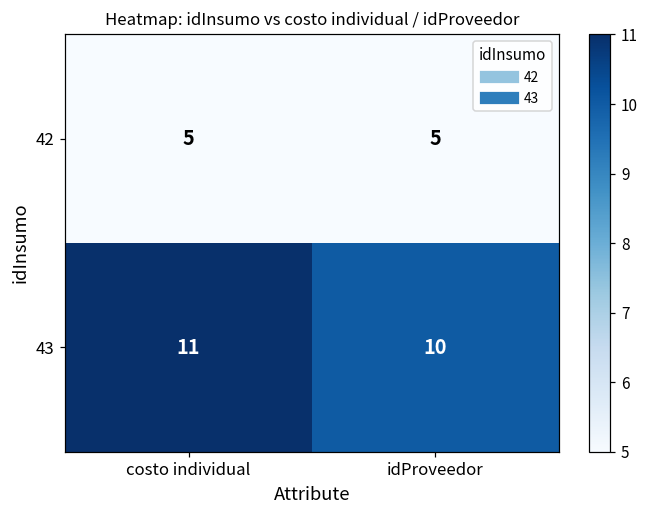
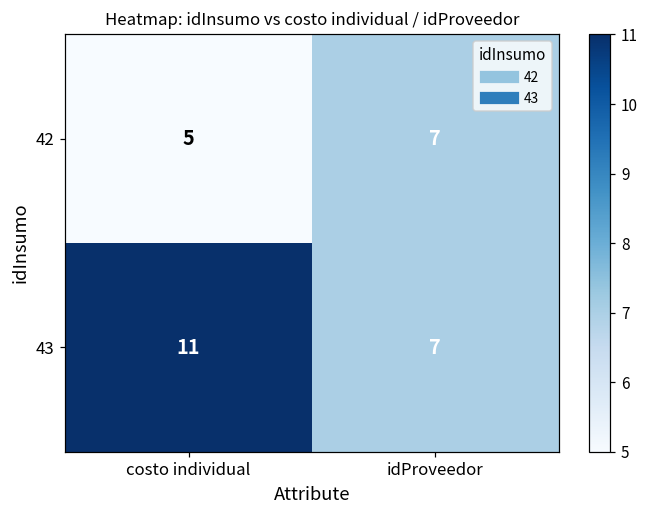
  {
    "42": {
      "costo individual": 5,
-     "idProveedor": 5
+     "idProveedor": 7
    },
    "43": {
      "costo individual": 11,
-     "idProveedor": 10
+     "idProveedor": 7
    }
  }
